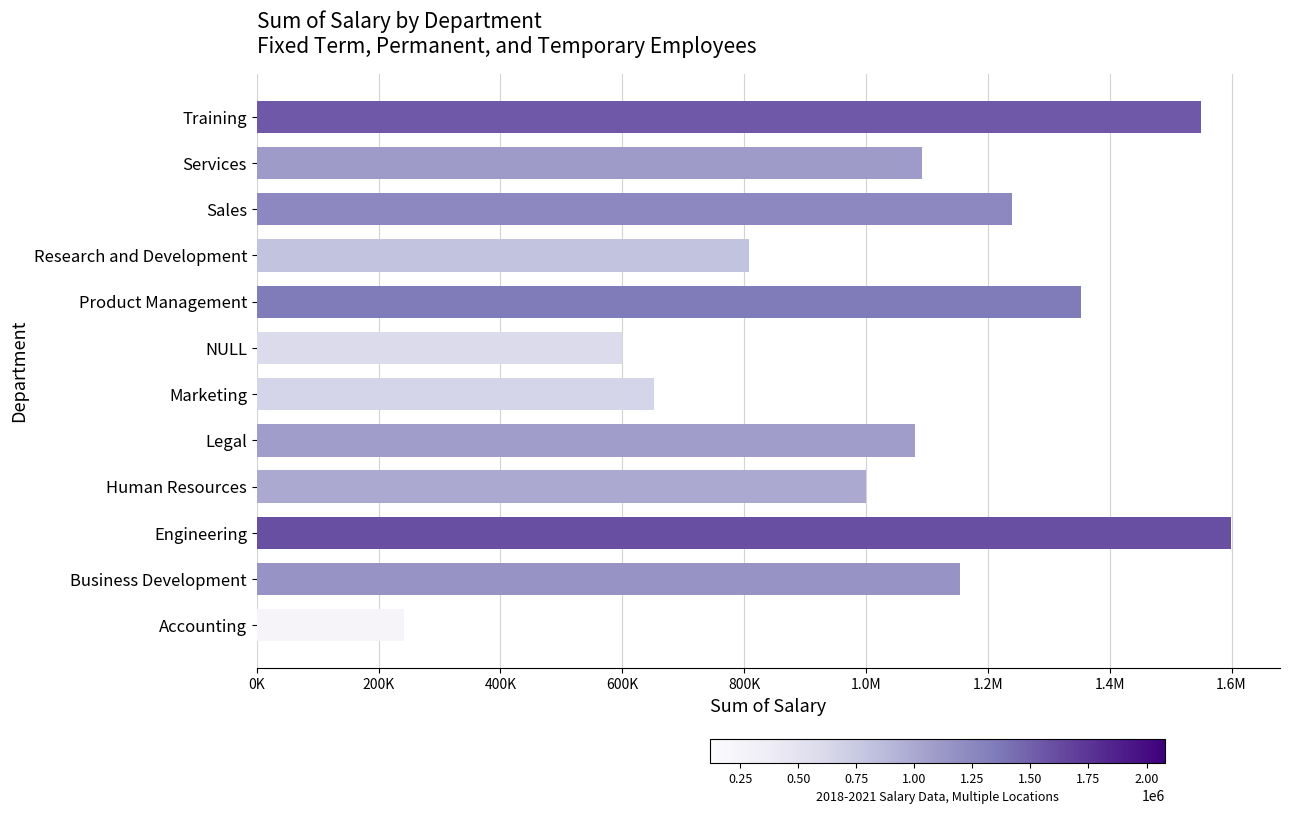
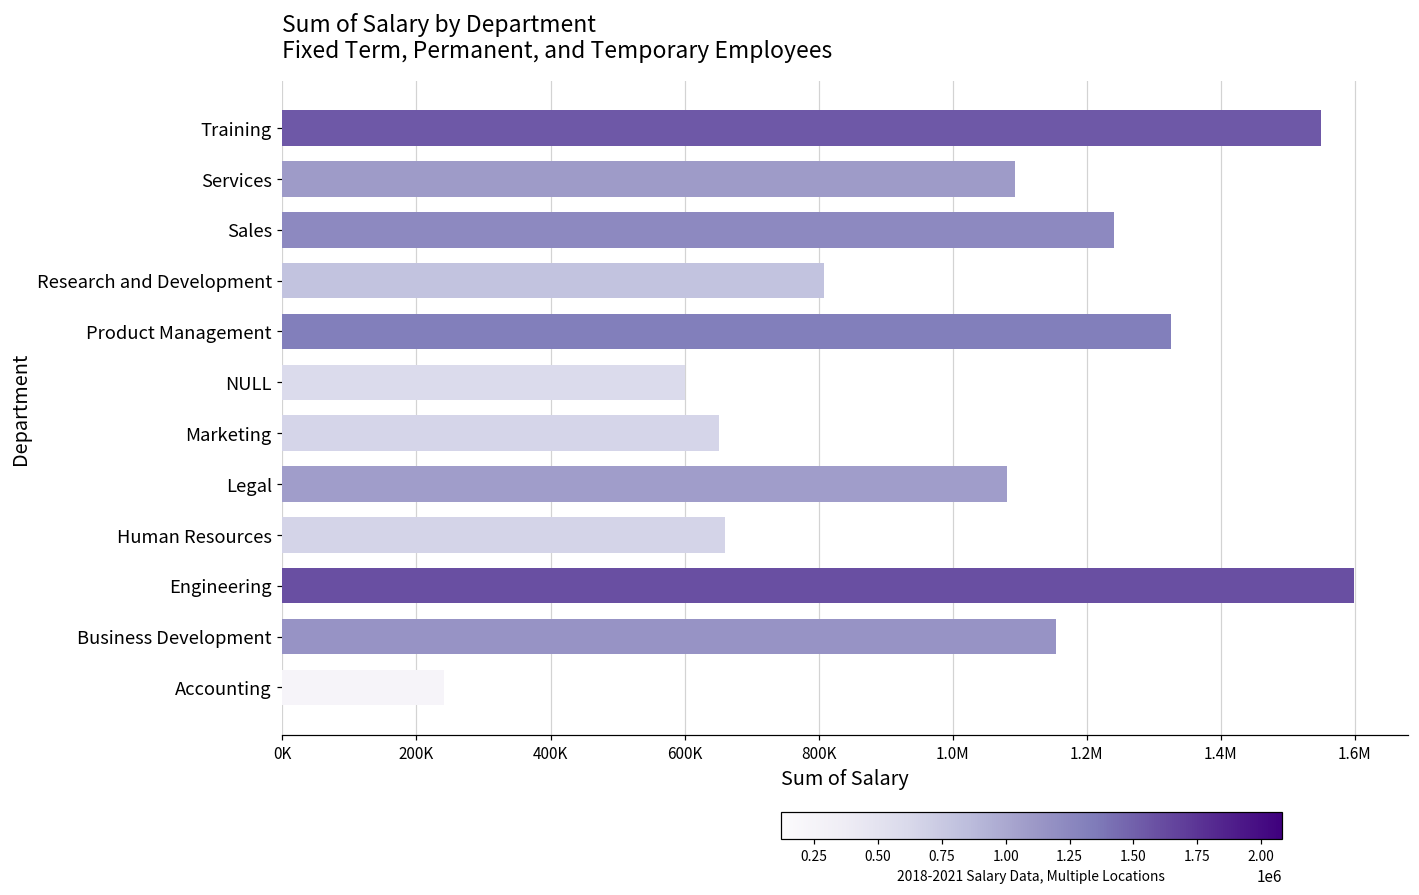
  {
    "Training": 1550000,
    "Services": 1090000,
    "Sales": 1240000,
    "Research and Development": 810000,
-   "Product Management": 1350000,
+   "Product Management": 1330000,
    "NULL": 600000,
    "Marketing": 650000,
    "Legal": 1080000,
-   "Human Resources": 1000000,
+   "Human Resources": 660000,
    "Engineering": 1600000,
    "Business Development": 1150000,
    "Accounting": 240000
  }
